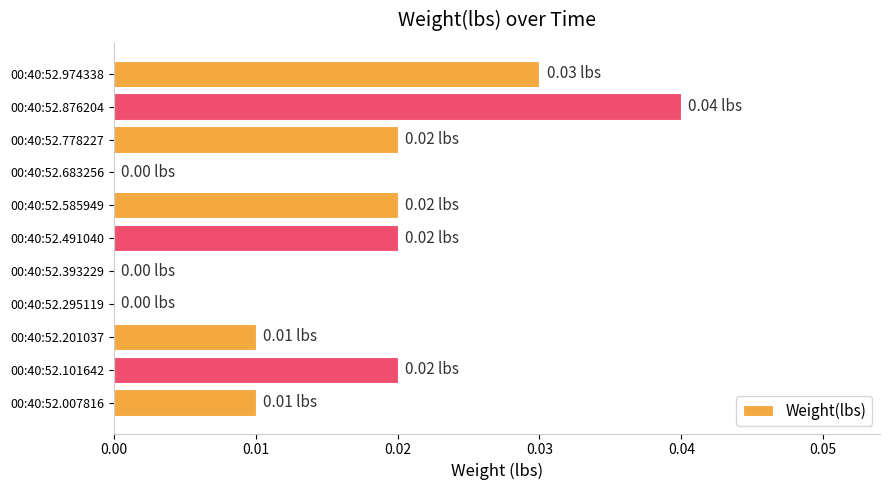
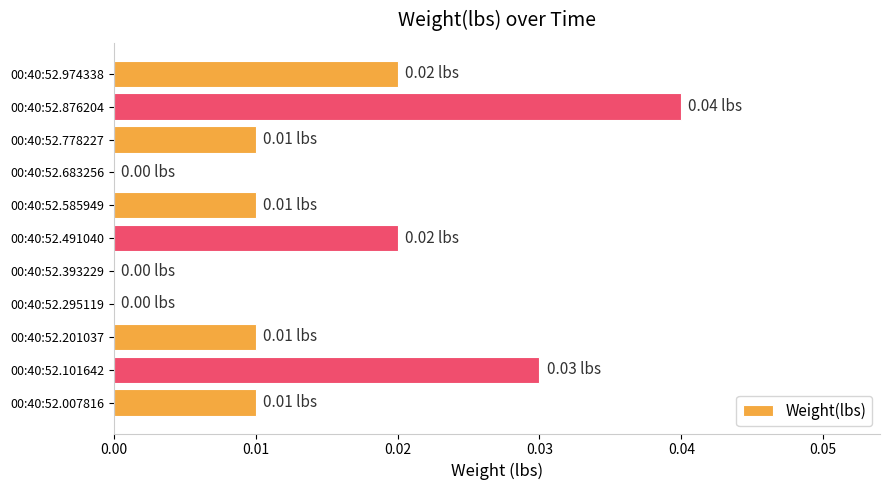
  {
-   "00:40:52.974338": 0.03,
+   "00:40:52.974338": 0.02,
    "00:40:52.876204": 0.04,
-   "00:40:52.778227": 0.02,
+   "00:40:52.778227": 0.01,
    "00:40:52.683256": 0.00,
-   "00:40:52.585949": 0.02,
+   "00:40:52.585949": 0.01,
    "00:40:52.491040": 0.02,
    "00:40:52.393229": 0.00,
    "00:40:52.295119": 0.00,
    "00:40:52.201037": 0.01,
-   "00:40:52.101642": 0.02,
+   "00:40:52.101642": 0.03,
    "00:40:52.007816": 0.01
  }
